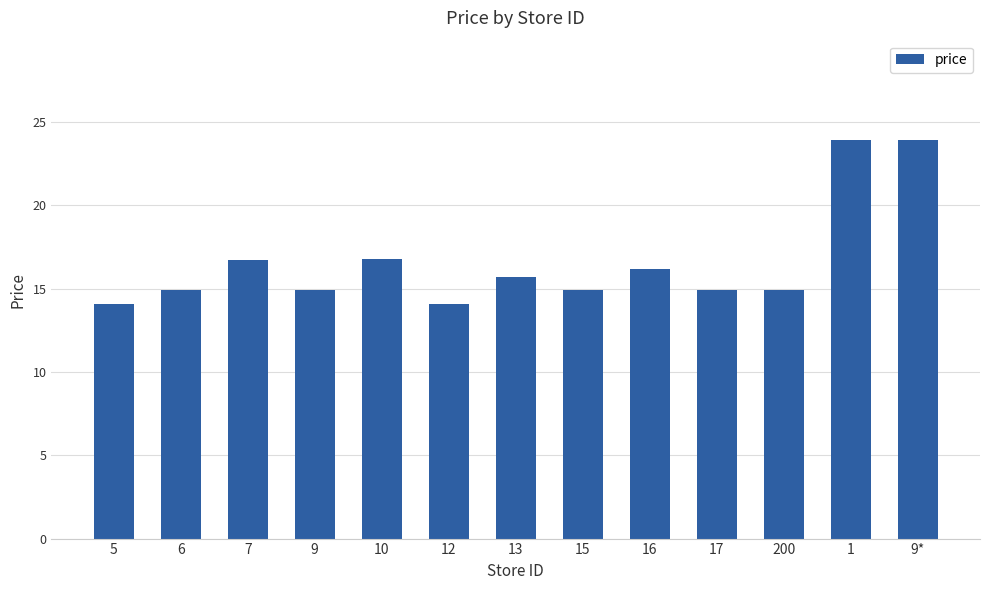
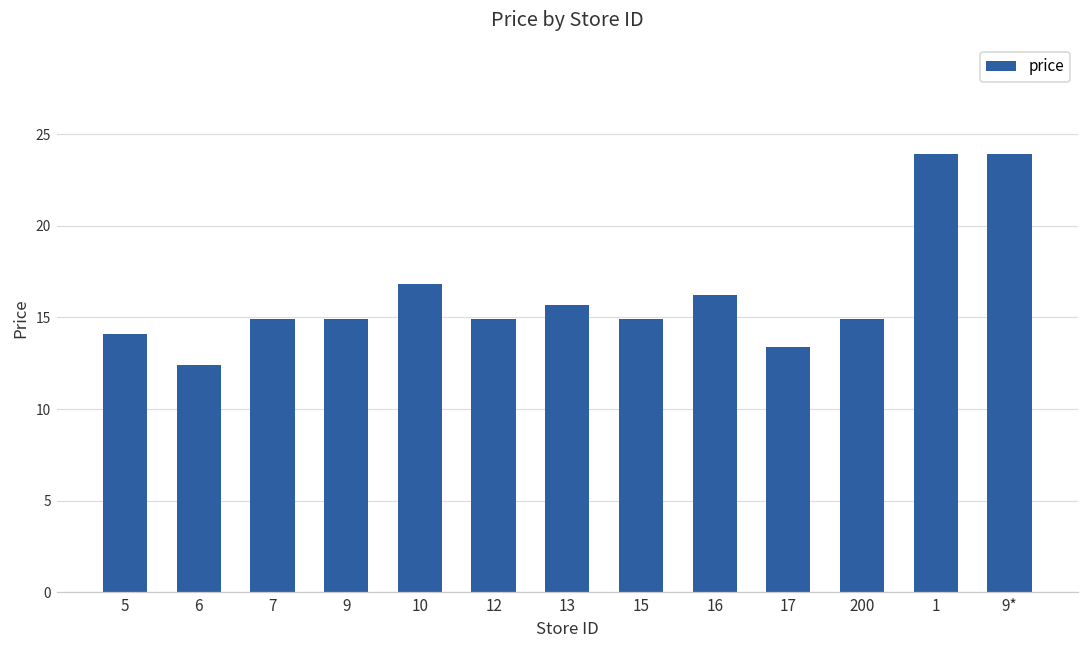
  {
    "5": 14.1,
-   "6": 14.9,
-   "7": 16.7,
+   "6": 12.4,
+   "7": 14.9,
    "9": 14.9,
    "10": 16.8,
-   "12": 14.1,
+   "12": 14.9,
    "13": 15.7,
    "15": 14.9,
    "16": 16.2,
-   "17": 14.9,
+   "17": 13.4,
    "200": 14.9,
    "1": 23.9,
    "9*": 23.9
  }
